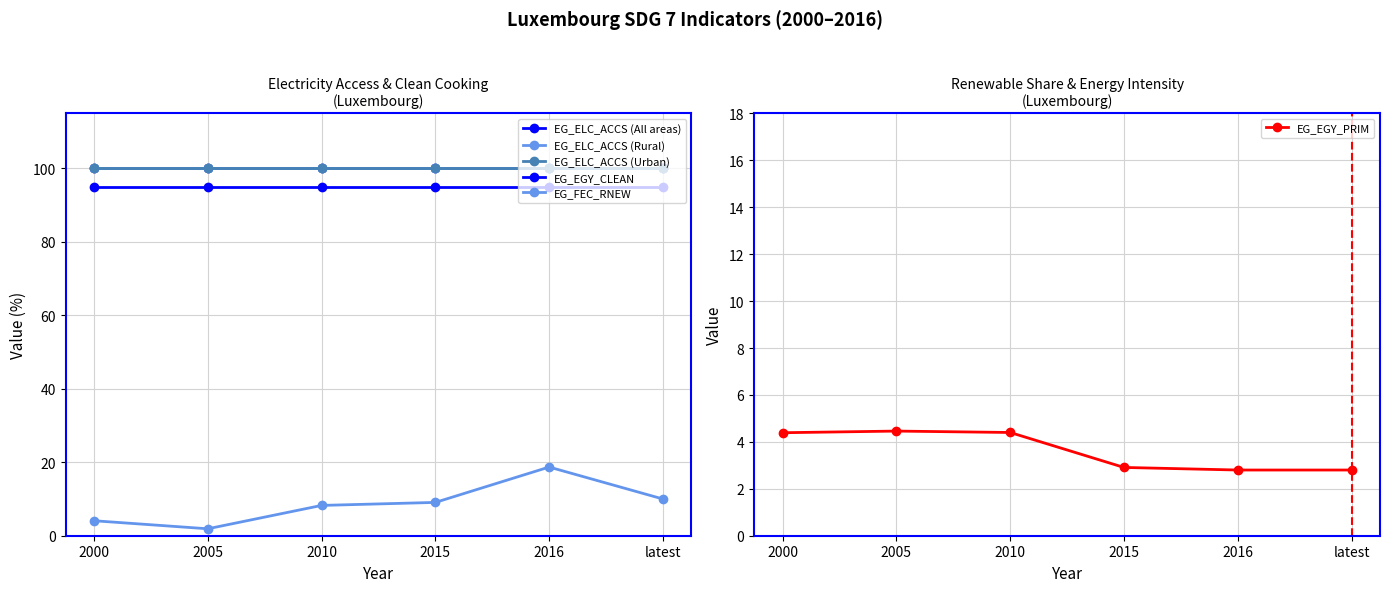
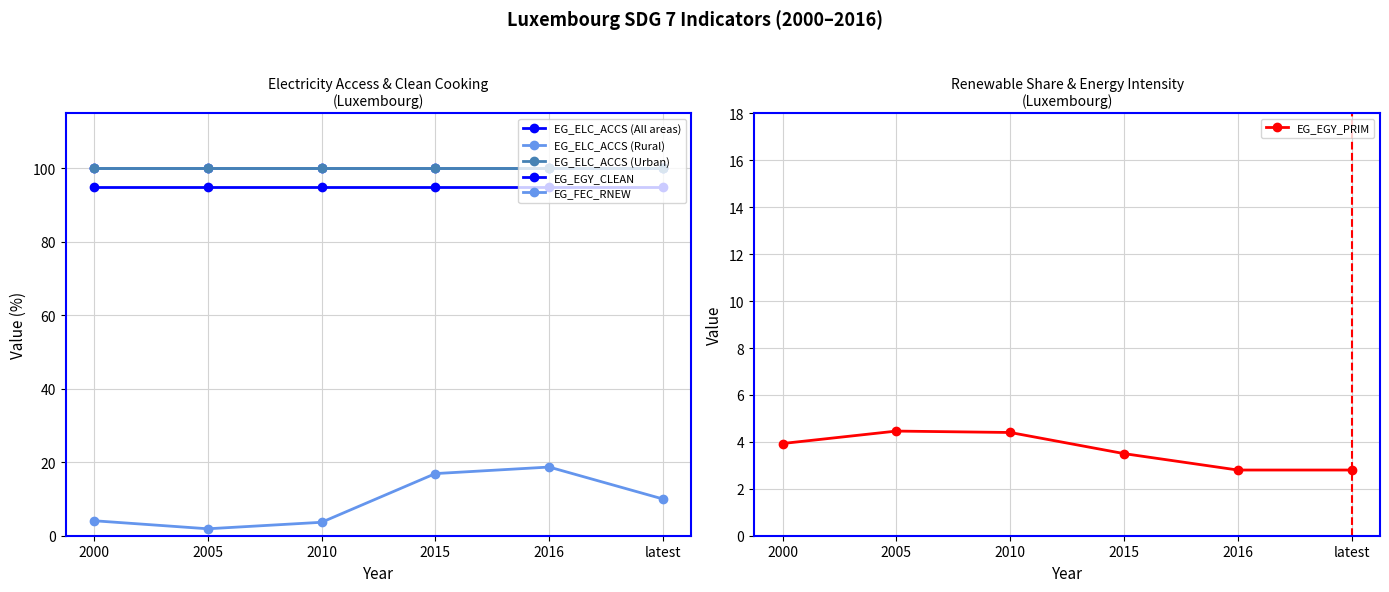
  {
    "Electricity Access & Clean Cooking (Luxembourg)": {
      "EG_ELC_ACCS (Urban)": {
        "2000": 100,
        "2005": 100,
        "2010": 100,
        "2015": 100
      },
      "EG_EGY_CLEAN": {
        "2000": 95,
        "2005": 95,
        "2010": 95,
        "2015": 95
      },
      "EG_FEC_RNEW": {
        "2000": 4,
        "2005": 2,
-       "2010": 8,
-       "2015": 9,
+       "2010": 4,
+       "2015": 17,
        "2016": 19,
        "latest": 10
      }
    },
    "Renewable Share & Energy Intensity (Luxembourg)": {
-     "2000": 4.4,
+     "2000": 3.9,
      "2005": 4.5,
      "2010": 4.4,
-     "2015": 2.9,
+     "2015": 3.5,
      "2016": 2.8,
      "latest": 2.8
    }
  }
